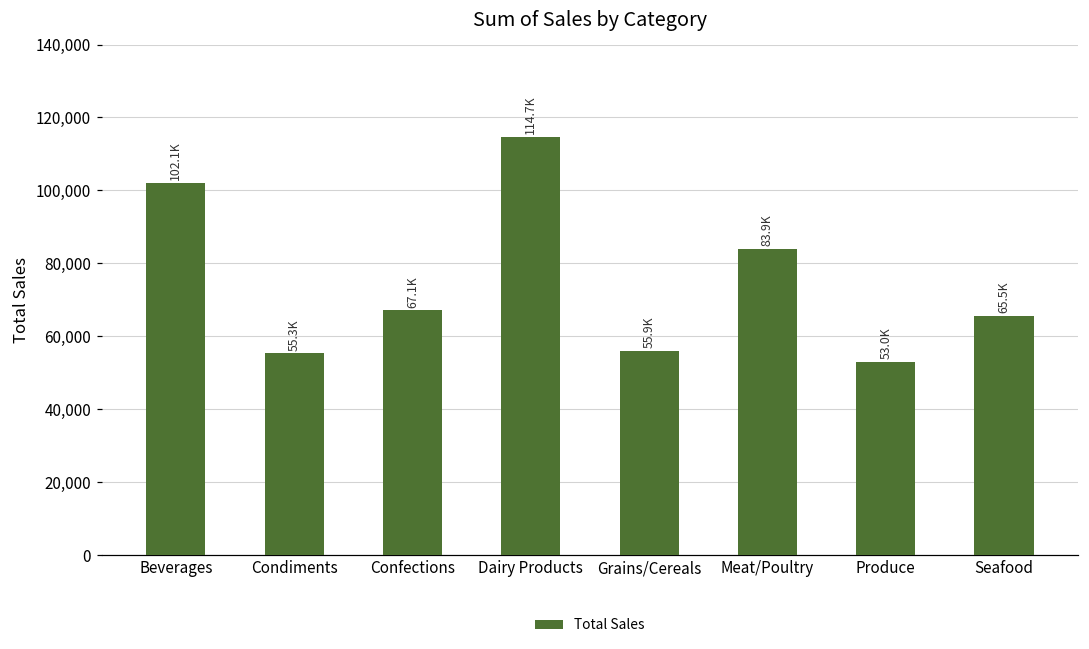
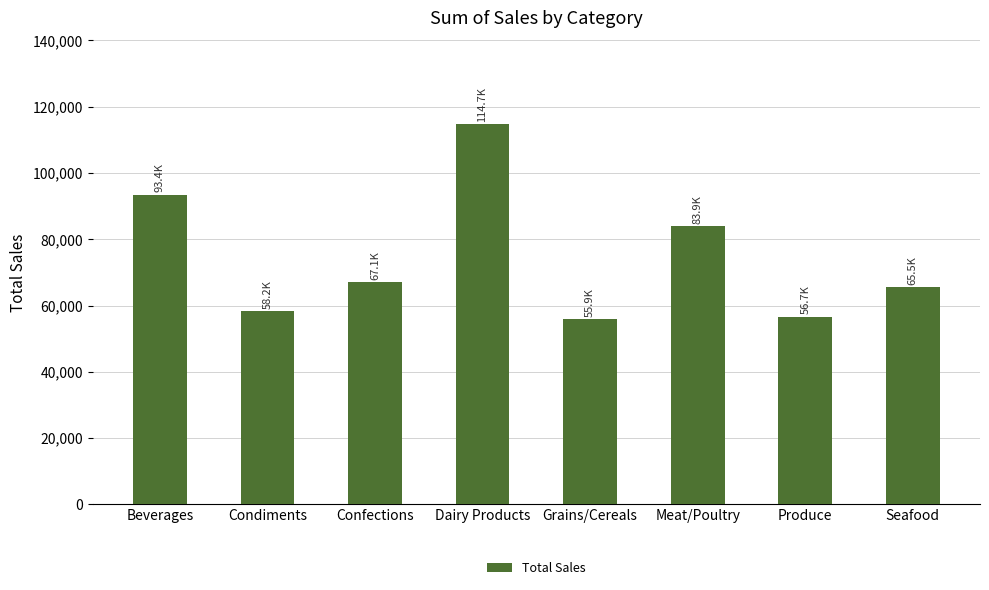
  {
-   "Beverages": "102.1K",
-   "Condiments": "55.3K",
+   "Beverages": "93.4K",
+   "Condiments": "58.2K",
    "Confections": "67.1K",
    "Dairy Products": "114.7K",
    "Grains/Cereals": "55.9K",
    "Meat/Poultry": "83.9K",
-   "Produce": "53.0K",
+   "Produce": "56.7K",
    "Seafood": "65.5K"
  }
